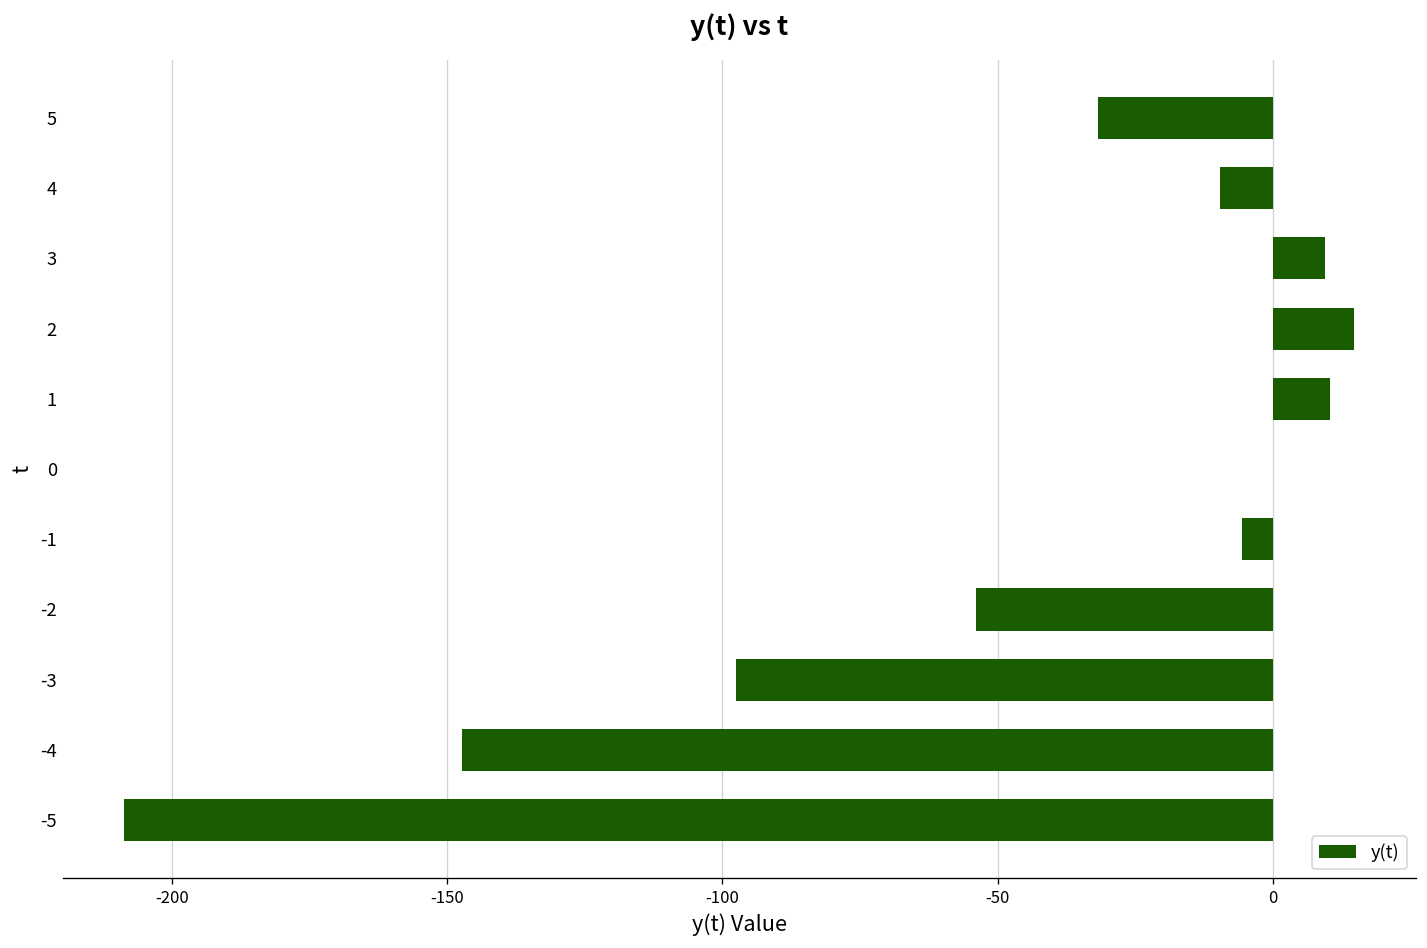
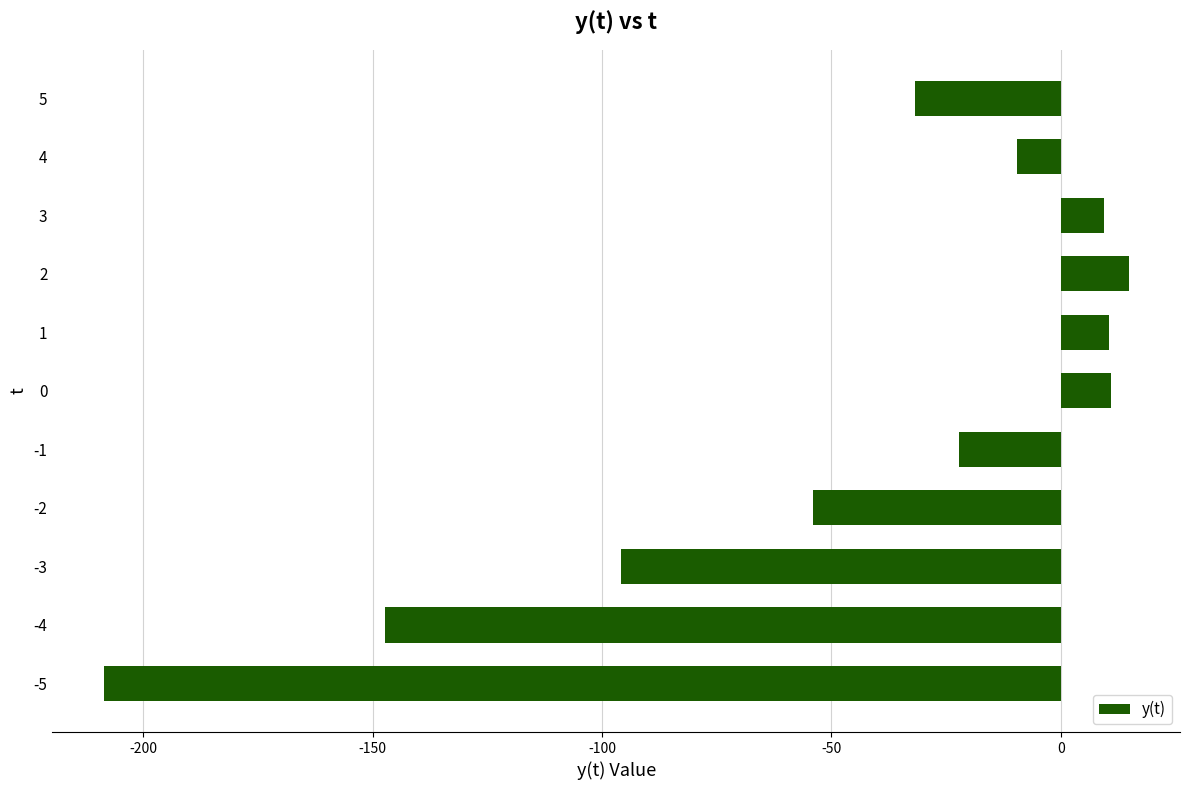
  {
    "5": -32,
    "4": -10,
    "3": 9,
    "2": 15,
    "1": 10,
-   "0": 0,
-   "-1": -6,
+   "0": 11,
+   "-1": -22,
    "-2": -54,
-   "-3": -98,
+   "-3": -96,
    "-4": -147,
    "-5": -209
  }
